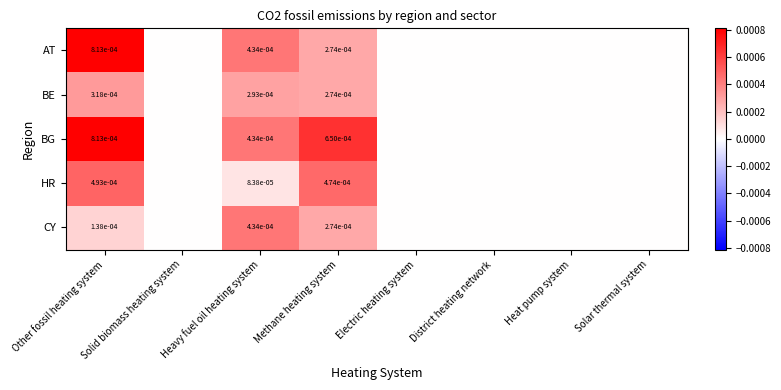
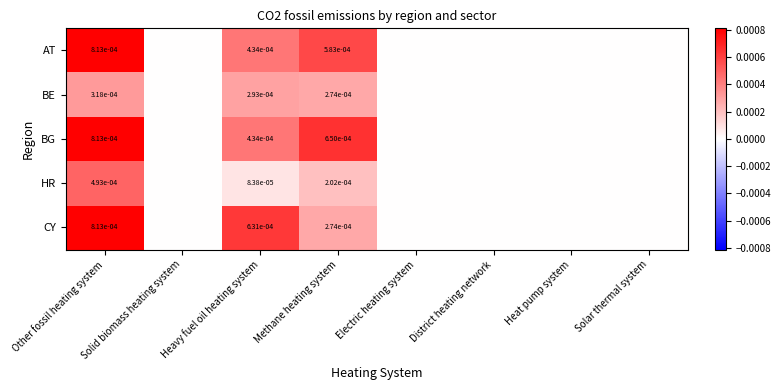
  {
    "AT": {
      "Other fossil heating system": "8.13e-04",
      "Heavy fuel oil heating system": "4.34e-04",
-     "Methane heating system": "2.74e-04"
+     "Methane heating system": "5.83e-04"
    },
    "BE": {
      "Other fossil heating system": "3.18e-04",
      "Heavy fuel oil heating system": "2.93e-04",
      "Methane heating system": "2.74e-04"
    },
    "BG": {
      "Other fossil heating system": "8.13e-04",
      "Heavy fuel oil heating system": "4.34e-04",
      "Methane heating system": "6.50e-04"
    },
    "HR": {
      "Other fossil heating system": "4.93e-04",
      "Heavy fuel oil heating system": "8.38e-05",
-     "Methane heating system": "4.74e-04"
+     "Methane heating system": "2.02e-04"
    },
    "CY": {
-     "Other fossil heating system": "1.38e-04",
-     "Heavy fuel oil heating system": "4.34e-04",
+     "Other fossil heating system": "8.13e-04",
+     "Heavy fuel oil heating system": "6.31e-04",
      "Methane heating system": "2.74e-04"
    }
  }
